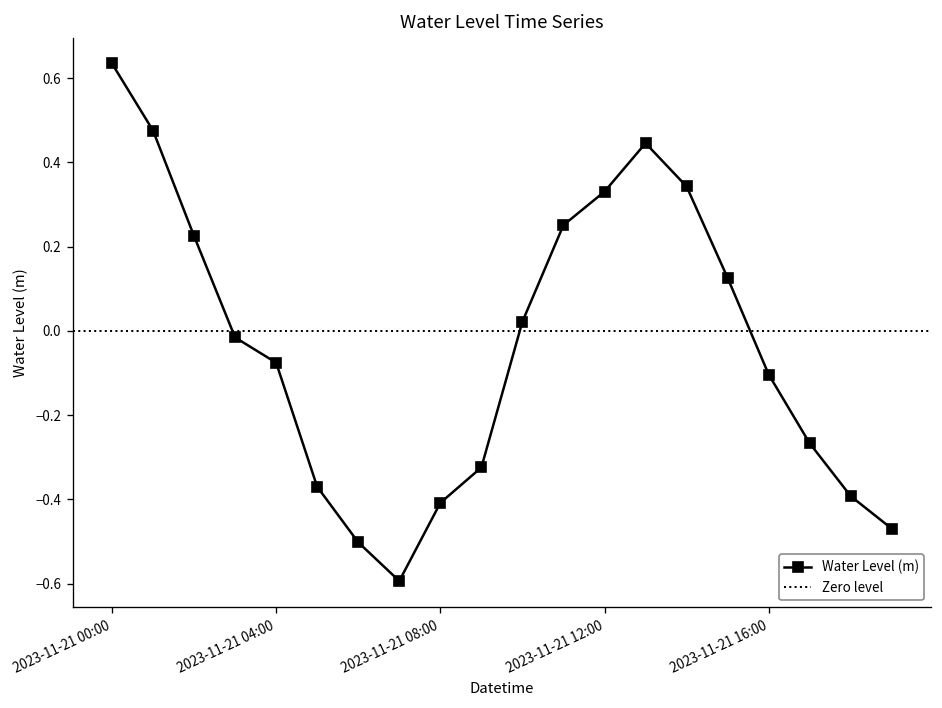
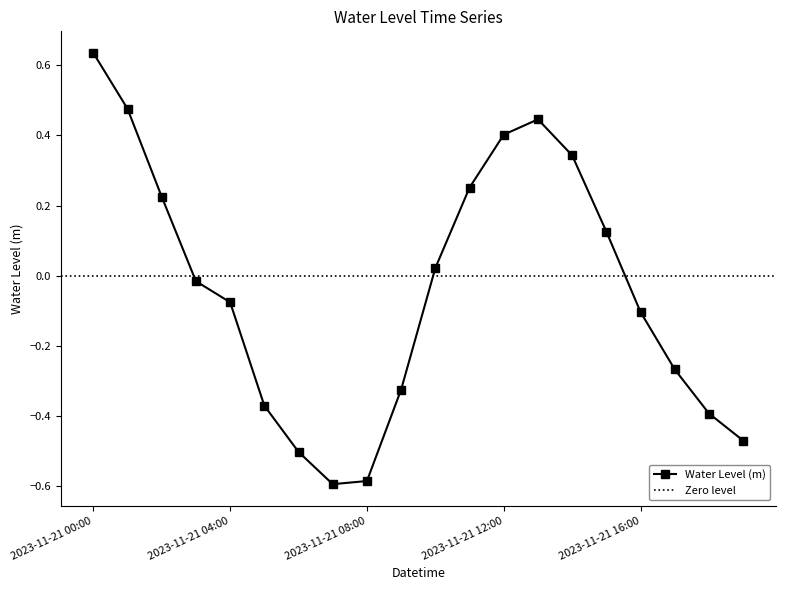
  {
    "2023-11-21 00:00": 0.63,
    "2023-11-21 04:00": -0.08,
-   "2023-11-21 08:00": -0.41,
-   "2023-11-21 12:00": 0.33,
+   "2023-11-21 08:00": -0.58,
+   "2023-11-21 12:00": 0.40,
    "2023-11-21 16:00": -0.10
  }
